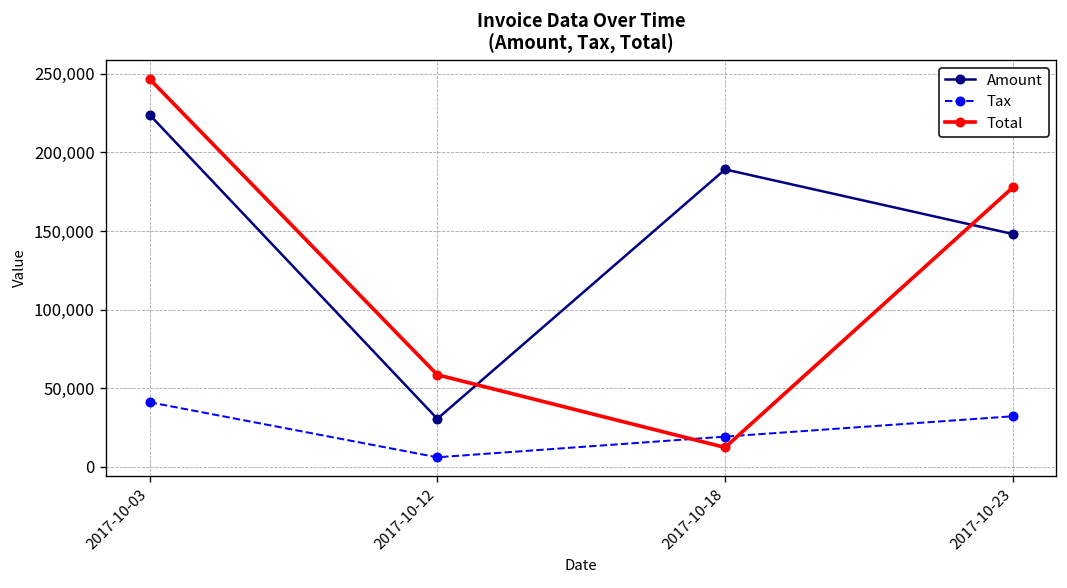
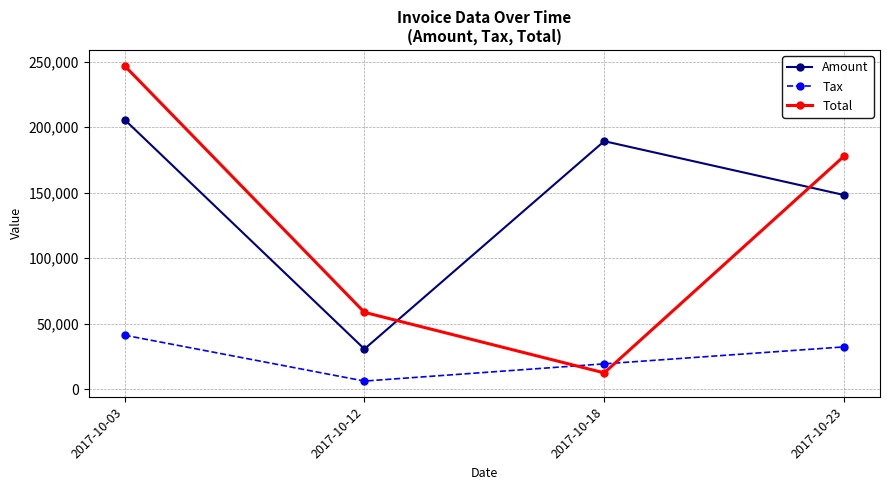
  {
    "Amount": {
-     "2017-10-03": "224,000",
+     "2017-10-03": "206,000",
      "2017-10-12": "31,000",
      "2017-10-18": "189,000",
      "2017-10-23": "148,000"
    },
    "Tax": {
      "2017-10-03": "41,000",
      "2017-10-12": "6,000",
      "2017-10-18": "19,000",
      "2017-10-23": "32,000"
    },
    "Total": {
      "2017-10-03": "247,000",
      "2017-10-12": "59,000",
      "2017-10-18": "12,000",
      "2017-10-23": "178,000"
    }
  }
